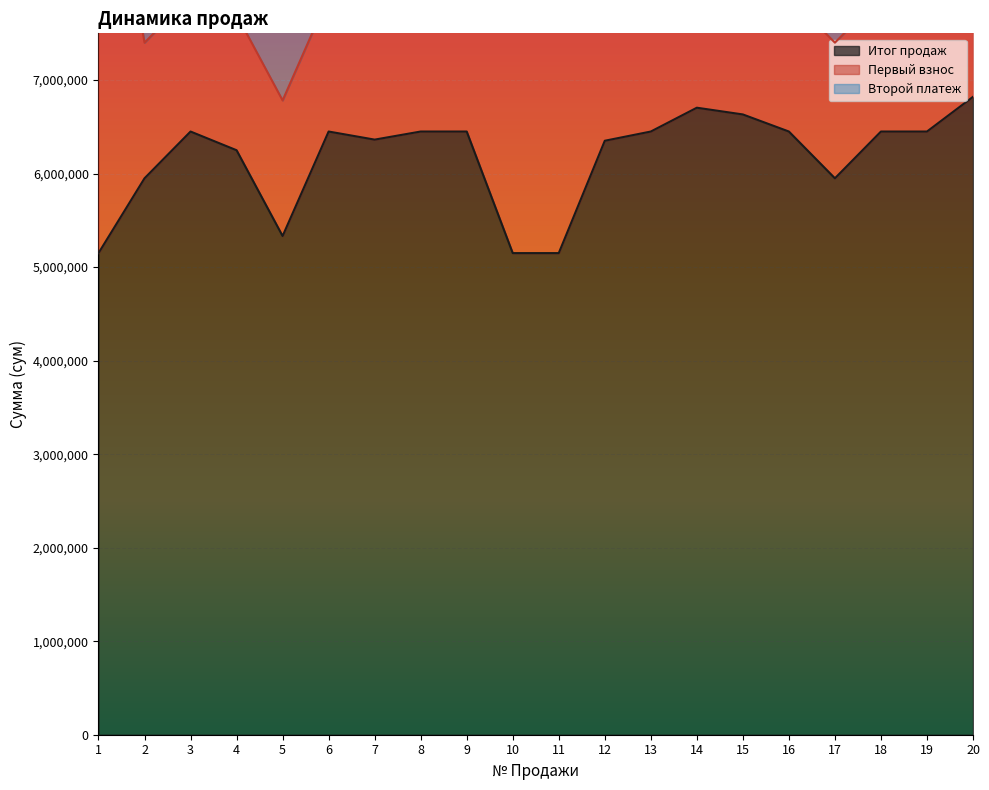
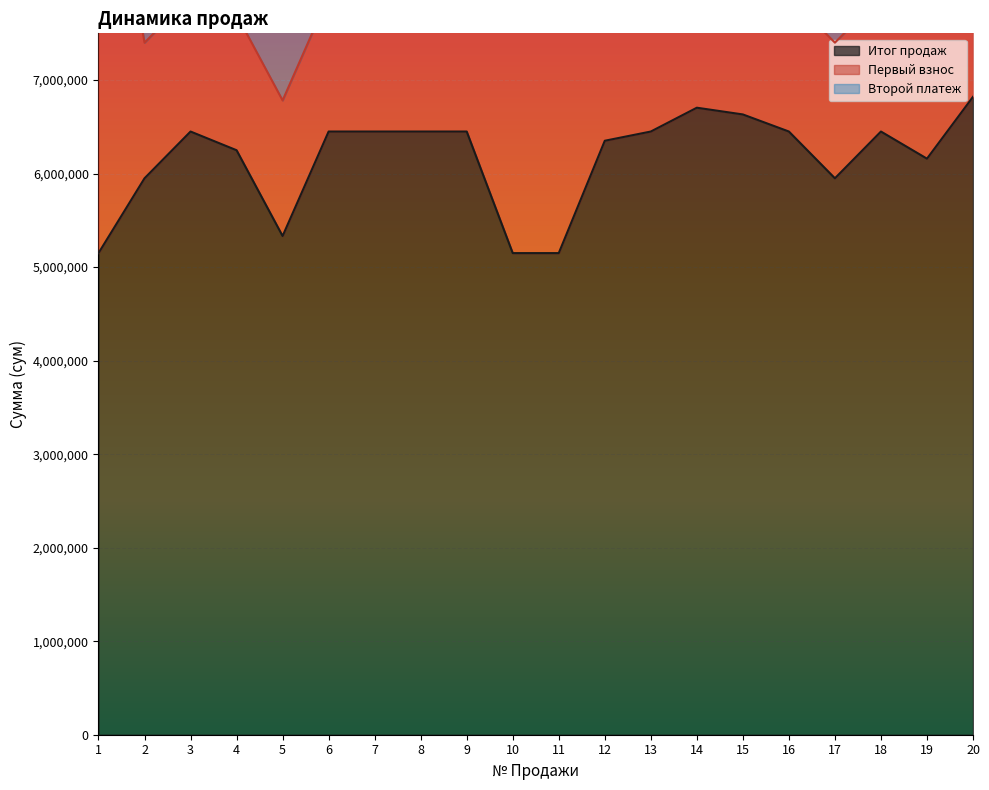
  {
    "Итог продаж": {
      "1": "5,200,000",
      "2": "6,000,000",
      "3": "6,500,000",
      "4": "6,300,000",
      "5": "5,300,000",
      "6": "6,500,000",
-     "7": "6,400,000",
+     "7": "6,500,000",
      "8": "6,500,000",
      "9": "6,500,000",
      "10": "5,200,000",
      "11": "5,200,000",
      "12": "6,400,000",
      "13": "6,500,000",
      "14": "6,700,000",
      "15": "6,600,000",
      "16": "6,500,000",
      "17": "6,000,000",
      "18": "6,500,000",
-     "19": "6,500,000",
+     "19": "6,200,000",
      "20": "6,800,000"
    },
    "Первый взнос": {
      "2": "1,500,000",
      "5": "1,500,000"
    }
  }
